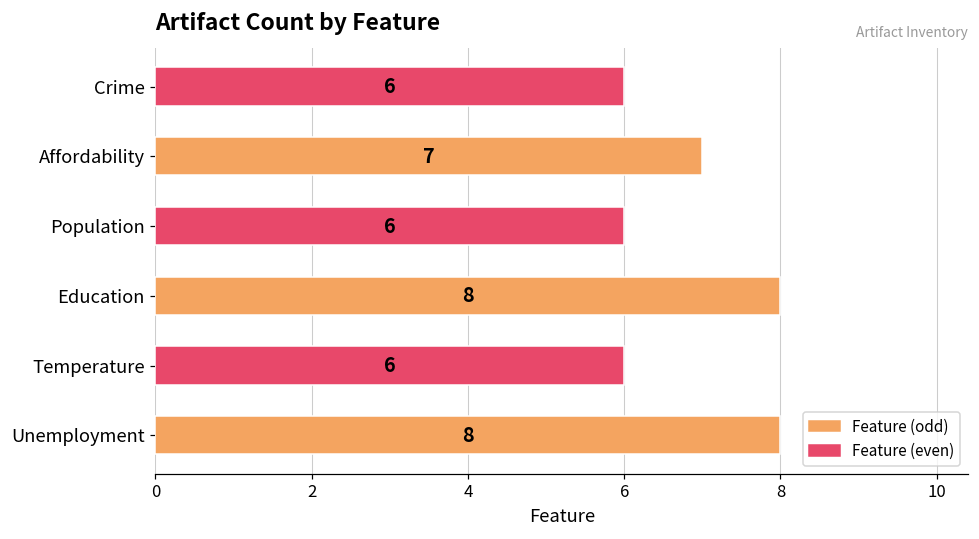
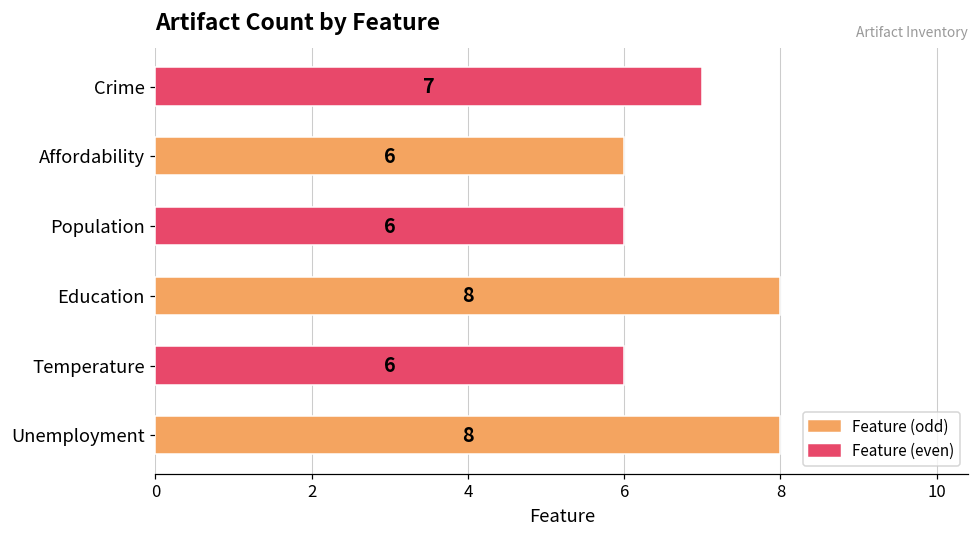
  {
-   "Crime": 6,
-   "Affordability": 7,
+   "Crime": 7,
+   "Affordability": 6,
    "Population": 6,
    "Education": 8,
    "Temperature": 6,
    "Unemployment": 8
  }
